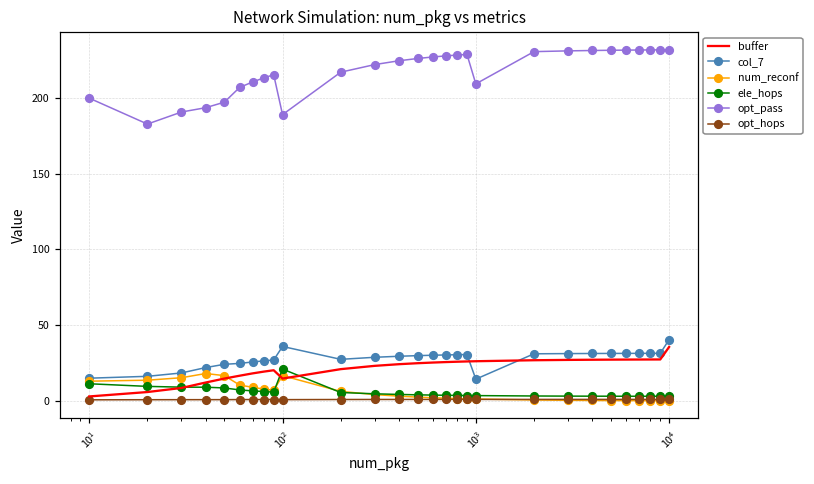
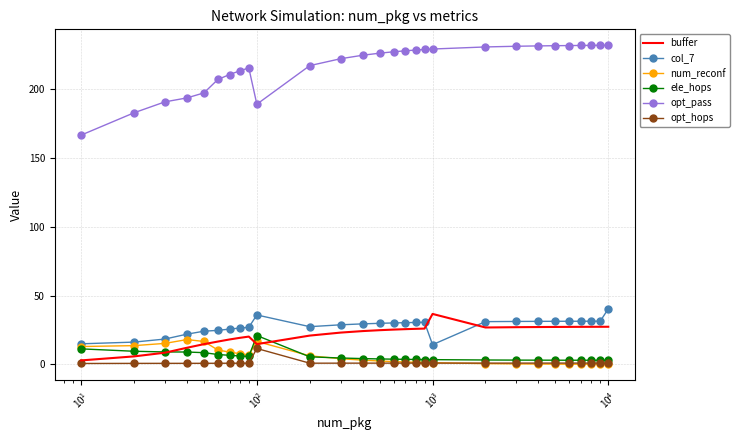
  {
    "buffer": {
      "10^1": 3,
      "10^2": 15,
-     "10^3": 26,
-     "10^4": 36
+     "10^3": 37,
+     "10^4": 27
    },
    "col_7": {
      "10^1": 15,
      "10^2": 36,
      "10^3": 14,
      "10^4": 40
    },
    "num_reconf": {
      "10^2": 17
    },
    "ele_hops": {
      "10^2": 21,
      "10^3": 4,
      "10^4": 3
    },
    "opt_pass": {
-     "10^1": 200,
+     "10^1": 167,
      "10^2": 189,
-     "10^3": 209,
+     "10^3": 229,
      "10^4": 232
    },
    "opt_hops": {
      "10^1": 1,
-     "10^2": 1
+     "10^2": 12
    }
  }
